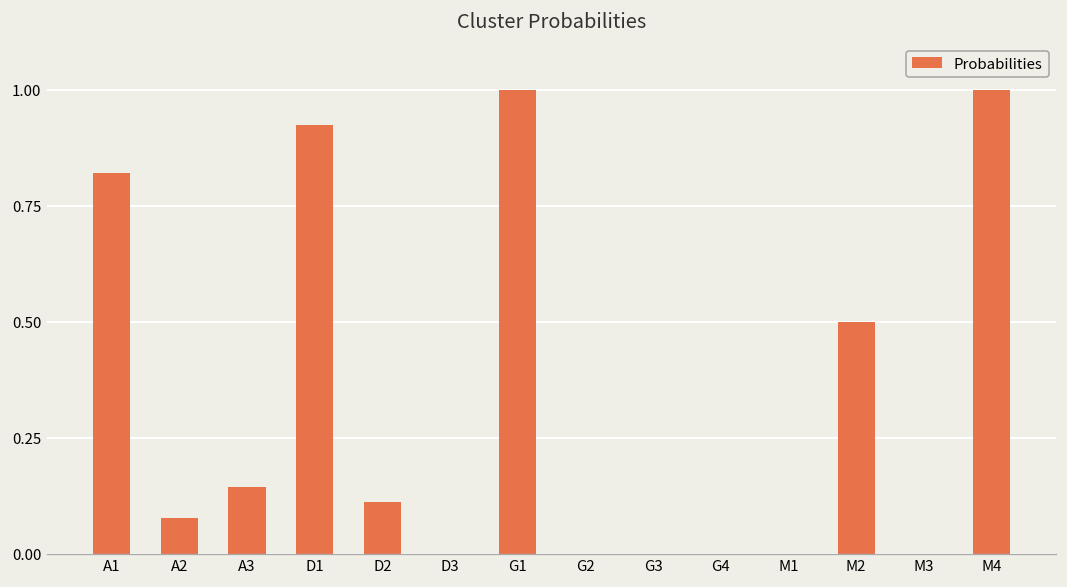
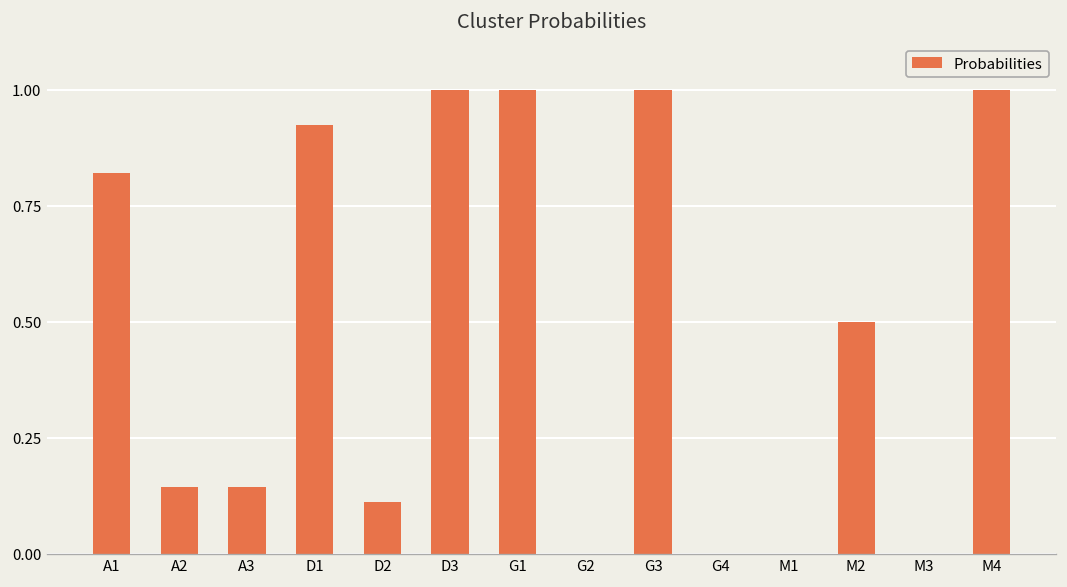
  {
    "A1": 0.82,
-   "A2": 0.08,
+   "A2": 0.14,
    "A3": 0.14,
    "D1": 0.92,
    "D2": 0.11,
-   "D3": 0,
+   "D3": 1,
    "G1": 1.00,
    "G2": 0.00,
-   "G3": 0,
+   "G3": 1,
    "G4": 0.00,
    "M1": 0.00,
    "M2": 0.50,
    "M3": 0.00,
    "M4": 1.00
  }
